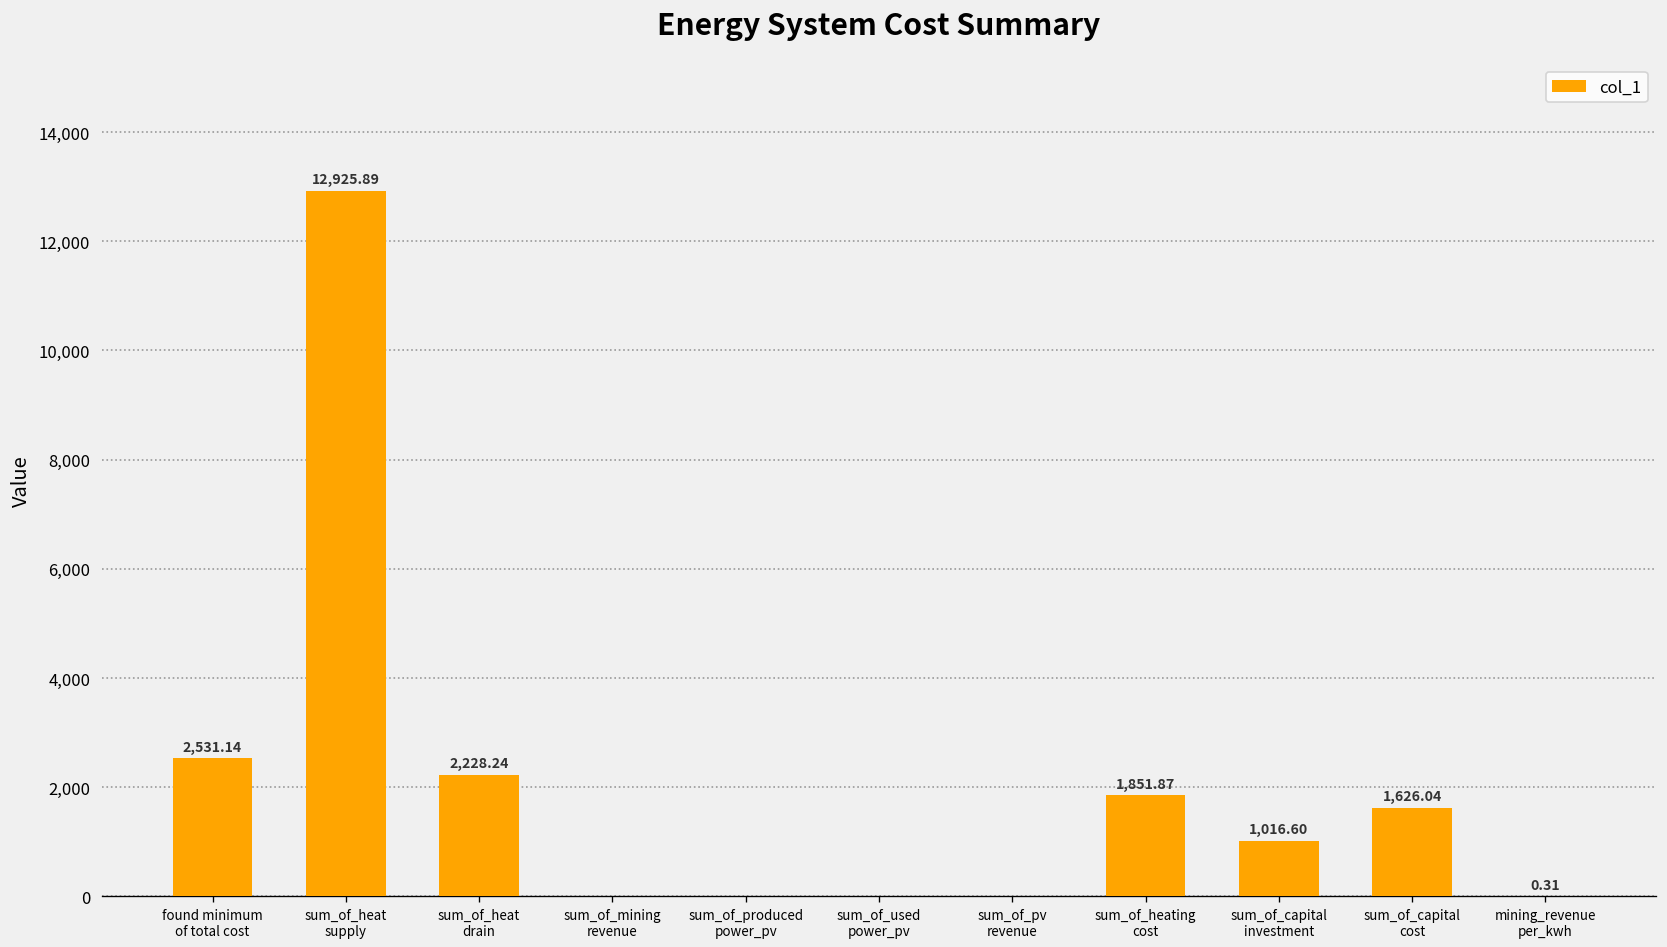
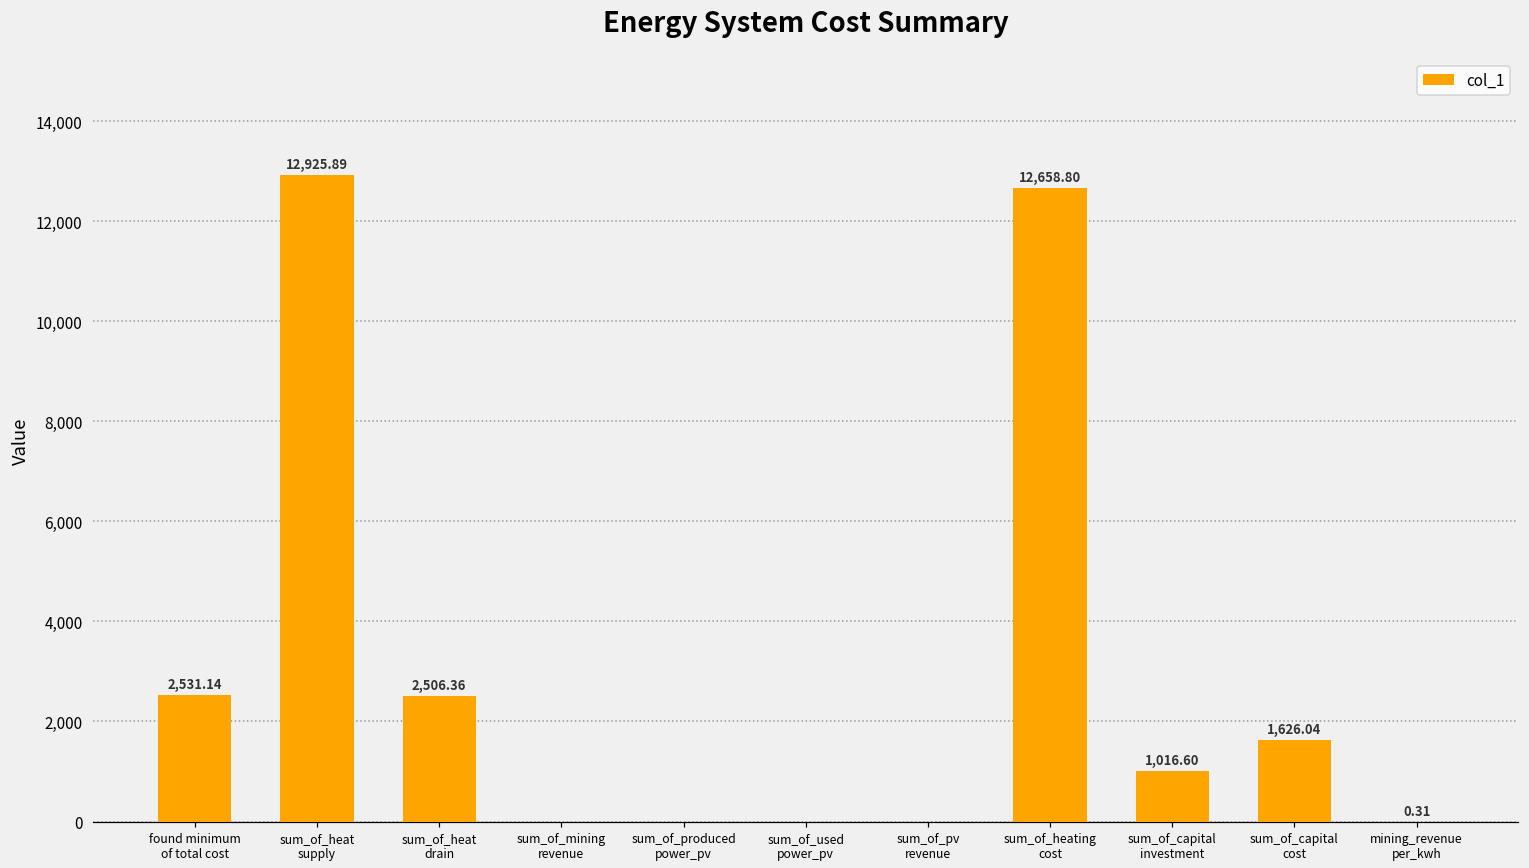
  {
    "found minimum of total cost": "2,531.14",
    "sum_of_heat supply": "12,925.89",
-   "sum_of_heat drain": "2,228.24",
-   "sum_of_heating cost": "1,851.87",
+   "sum_of_heat drain": "2,506.36",
+   "sum_of_heating cost": "12,658.80",
    "sum_of_capital investment": "1,016.60",
    "sum_of_capital cost": "1,626.04",
    "mining_revenue per_kwh": "0.31"
  }
